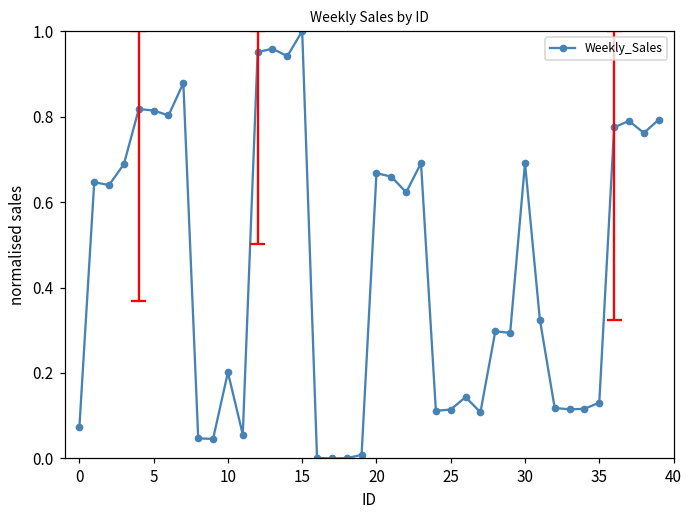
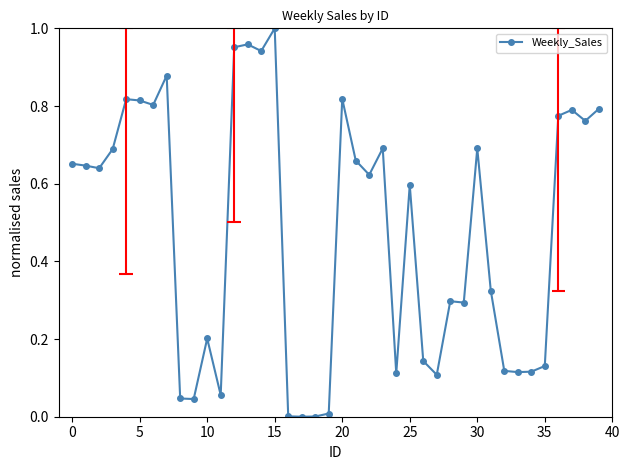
  {
-   "0": 0.07,
+   "0": 0.65,
    "5": 0.81,
    "10": 0.20,
    "15": 1.00,
-   "20": 0.67,
-   "25": 0.11,
+   "20": 0.82,
+   "25": 0.60,
    "30": 0.69,
    "35": 0.13
  }
